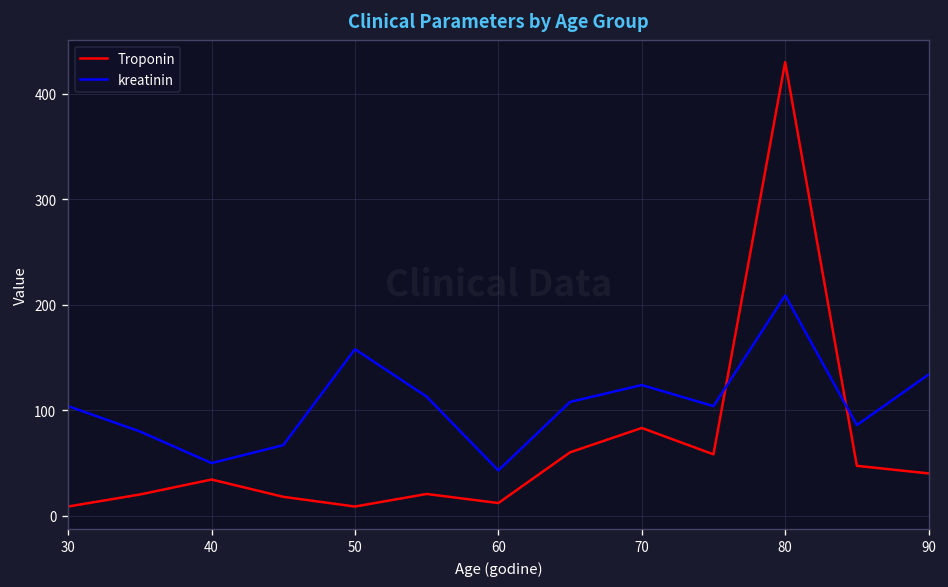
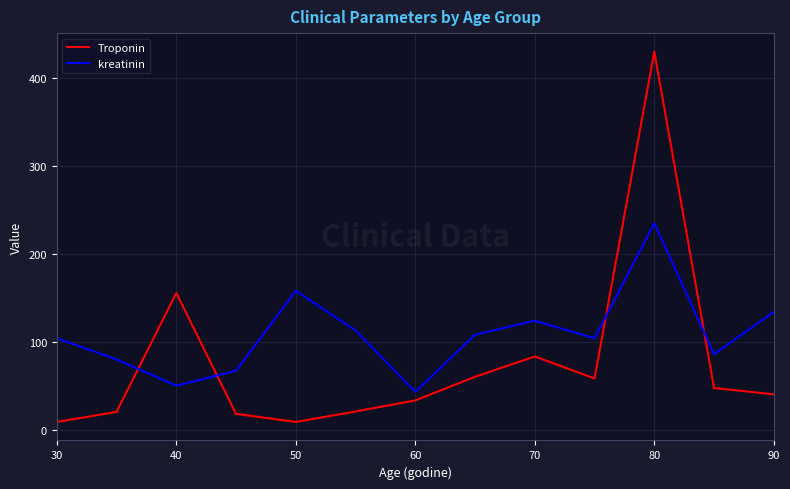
  {
    "Troponin": {
      "30": 10,
-     "40": 30,
+     "40": 160,
      "50": 10,
-     "60": 10,
+     "60": 30,
      "70": 80,
      "80": 430,
      "90": 40
    },
    "kreatinin": {
      "30": 100,
      "40": 50,
      "50": 160,
      "60": 40,
      "70": 120,
-     "80": 210,
+     "80": 240,
      "90": 130
    }
  }
